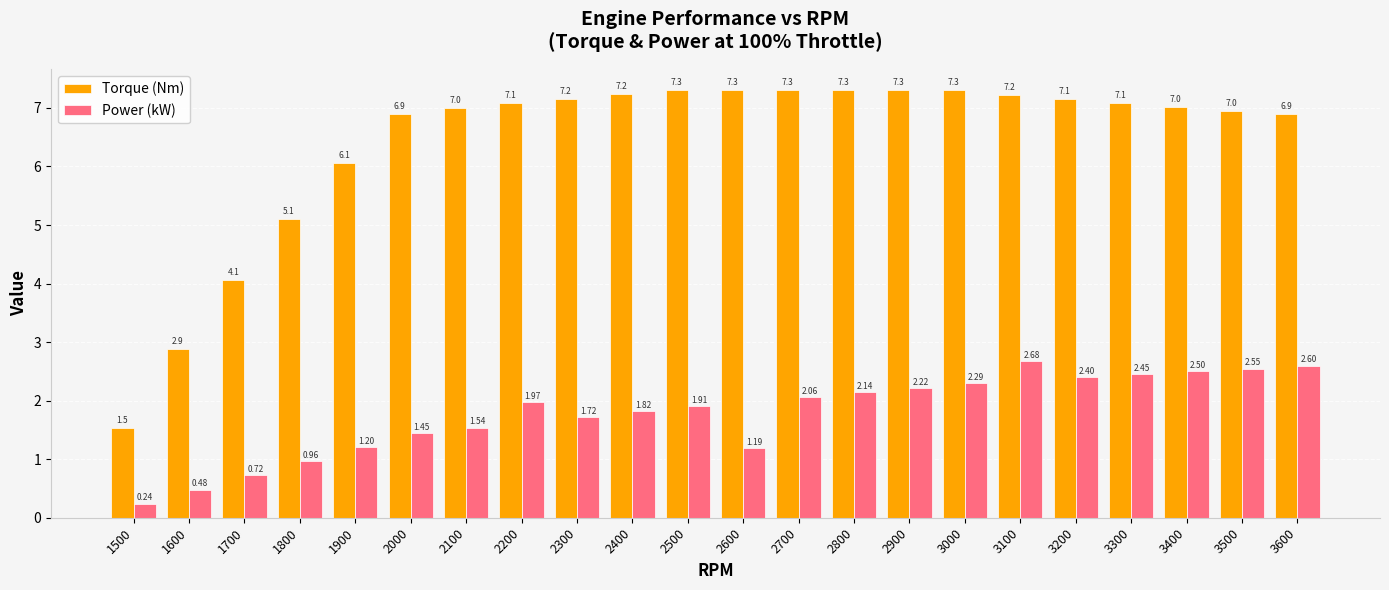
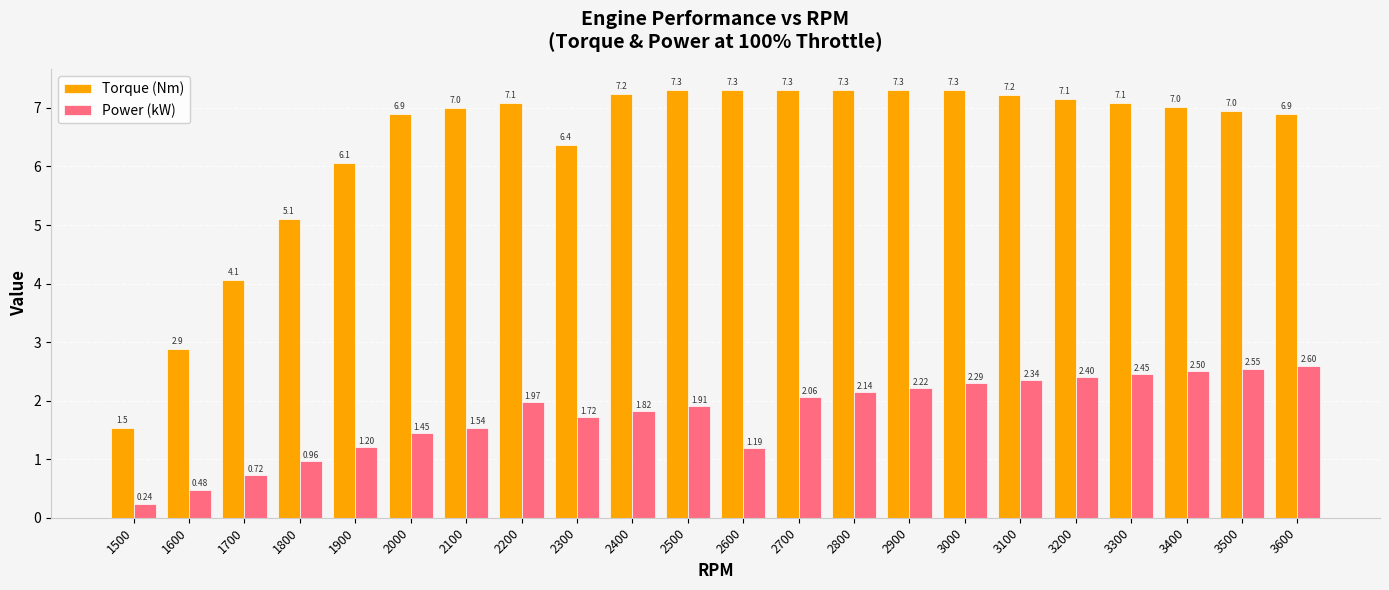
  {
    "Torque (Nm)": {
      "1500": 1.5,
      "1600": 2.9,
      "1700": 4.1,
      "1800": 5.1,
      "1900": 6.1,
      "2000": 6.9,
      "2100": 7.0,
      "2200": 7.1,
-     "2300": 7.2,
+     "2300": 6.4,
      "2400": 7.2,
      "2500": 7.3,
      "2600": 7.3,
      "2700": 7.3,
      "2800": 7.3,
      "2900": 7.3,
      "3000": 7.3,
      "3100": 7.2,
      "3200": 7.1,
      "3300": 7.1,
      "3400": 7.0,
      "3500": 7.0,
      "3600": 6.9
    },
    "Power (kW)": {
      "1500": 0.24,
      "1600": 0.48,
      "1700": 0.72,
      "1800": 0.96,
      "1900": 1.20,
      "2000": 1.45,
      "2100": 1.54,
      "2200": 1.97,
      "2300": 1.72,
      "2400": 1.82,
      "2500": 1.91,
      "2600": 1.19,
      "2700": 2.06,
      "2800": 2.14,
      "2900": 2.22,
      "3000": 2.29,
-     "3100": 2.68,
+     "3100": 2.34,
      "3200": 2.40,
      "3300": 2.45,
      "3400": 2.50,
      "3500": 2.55,
      "3600": 2.60
    }
  }
